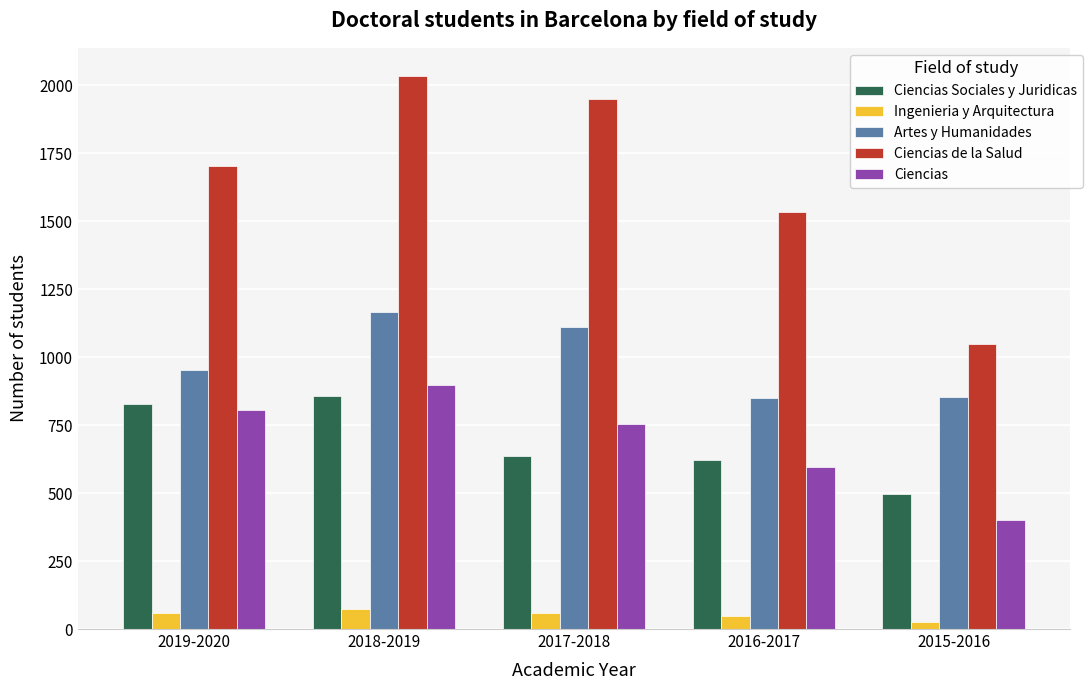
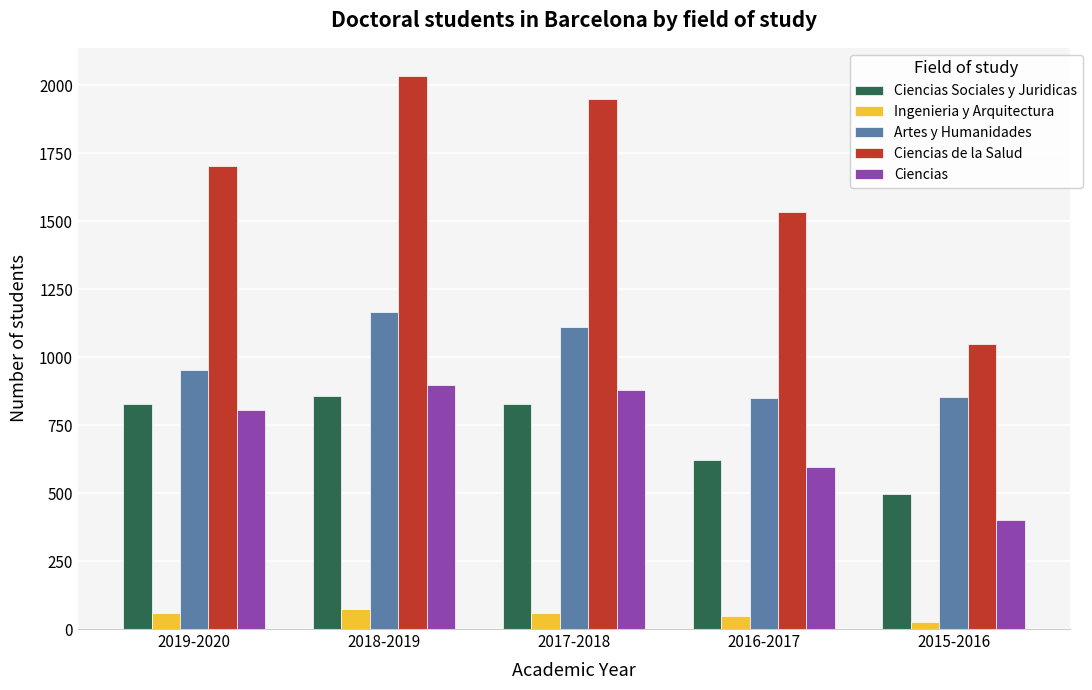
  {
    "Ciencias Sociales y Juridicas": {
      "2019-2020": 830,
      "2018-2019": 860,
-     "2017-2018": 640,
+     "2017-2018": 830,
      "2016-2017": 620,
      "2015-2016": 500
    },
    "Ingenieria y Arquitectura": {
      "2019-2020": 60,
      "2018-2019": 70,
      "2017-2018": 60,
      "2016-2017": 50,
      "2015-2016": 30
    },
    "Artes y Humanidades": {
      "2019-2020": 950,
      "2018-2019": 1170,
      "2017-2018": 1110,
      "2016-2017": 850,
      "2015-2016": 850
    },
    "Ciencias de la Salud": {
      "2019-2020": 1700,
      "2018-2019": 2040,
      "2017-2018": 1950,
      "2016-2017": 1530,
      "2015-2016": 1050
    },
    "Ciencias": {
      "2019-2020": 810,
      "2018-2019": 900,
-     "2017-2018": 750,
+     "2017-2018": 880,
      "2016-2017": 600,
      "2015-2016": 400
    }
  }
